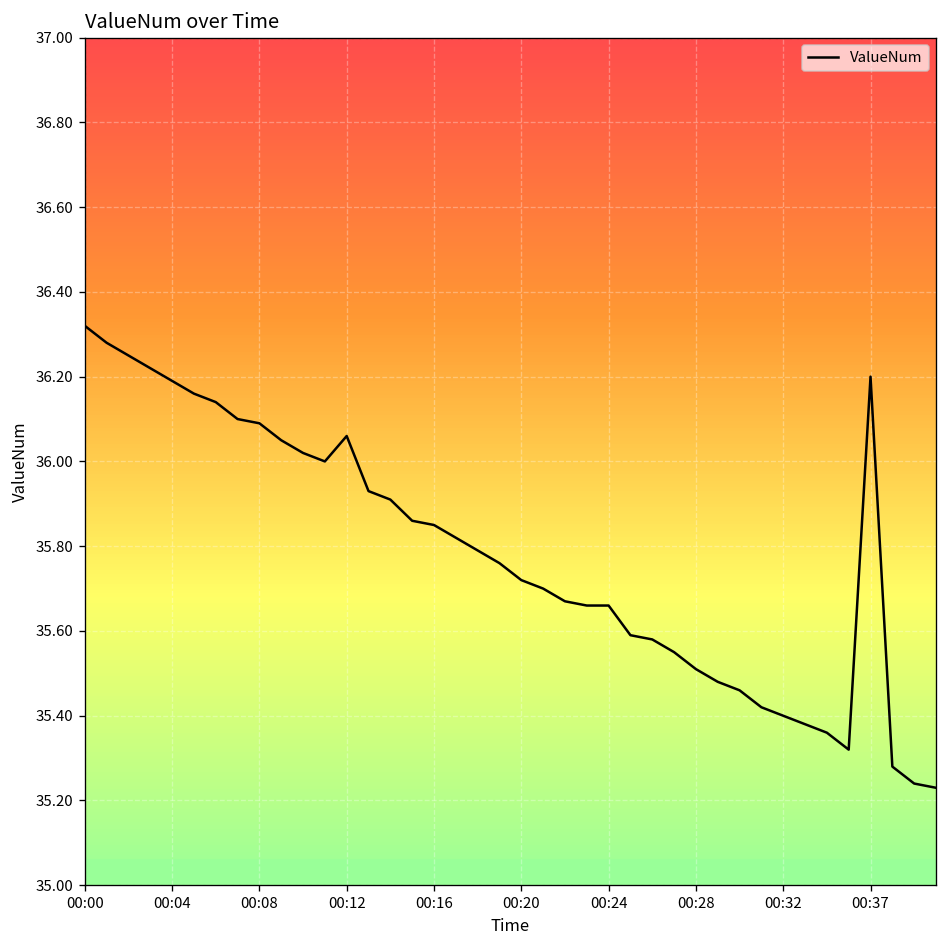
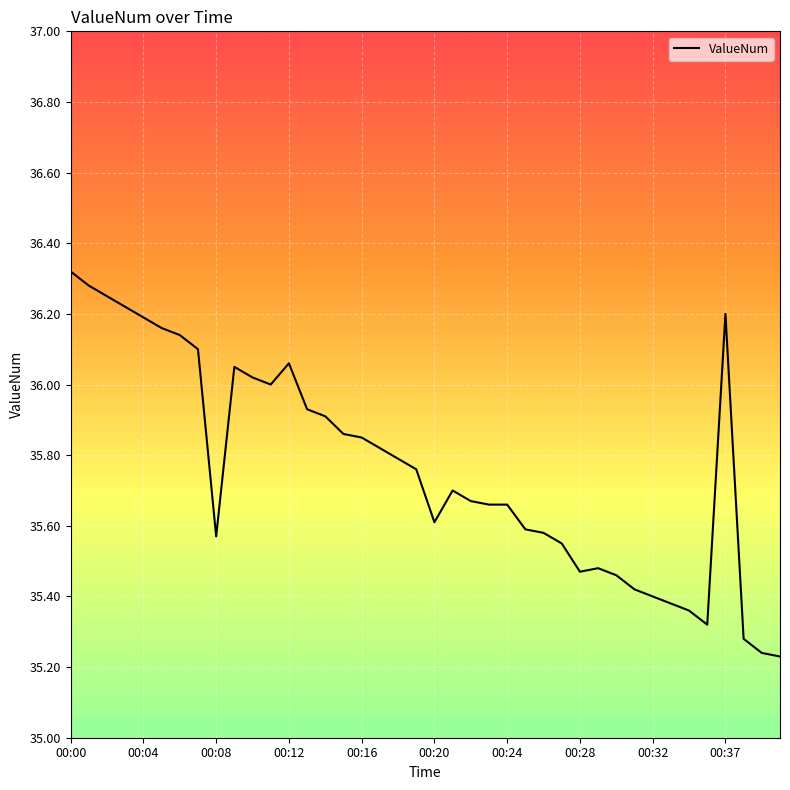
  {
    "00:00": 36.32,
    "00:04": 36.19,
-   "00:08": 36.09,
+   "00:08": 35.57,
    "00:12": 36.06,
    "00:16": 35.85,
-   "00:20": 35.72,
+   "00:20": 35.61,
    "00:24": 35.66,
-   "00:28": 35.51,
+   "00:28": 35.47,
    "00:32": 35.40,
    "00:37": 36.20
  }
